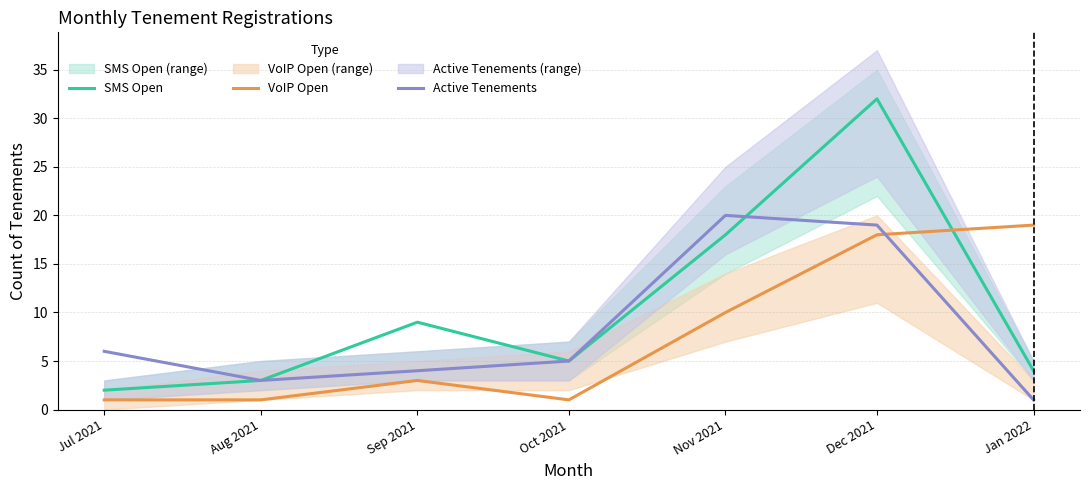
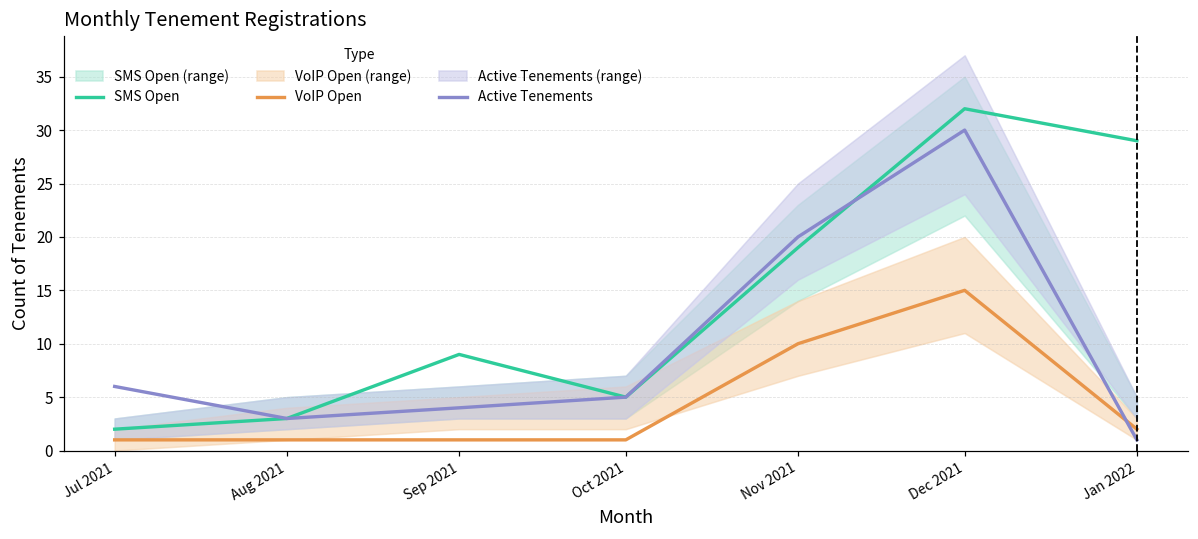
  {
    "SMS Open": {
      "Sep 2021": 9,
-     "Nov 2021": 18,
+     "Nov 2021": 19,
      "Dec 2021": 32,
-     "Jan 2022": 4
+     "Jan 2022": 29
    },
    "VoIP Open": {
      "Jul 2021": 1,
      "Aug 2021": 1,
-     "Sep 2021": 3,
+     "Sep 2021": 1,
      "Oct 2021": 1,
      "Nov 2021": 10,
-     "Dec 2021": 18,
-     "Jan 2022": 19
+     "Dec 2021": 15,
+     "Jan 2022": 2
    },
    "Active Tenements": {
      "Jul 2021": 6,
      "Sep 2021": 4,
      "Nov 2021": 20,
-     "Dec 2021": 19,
+     "Dec 2021": 30,
      "Jan 2022": 1
    }
  }
